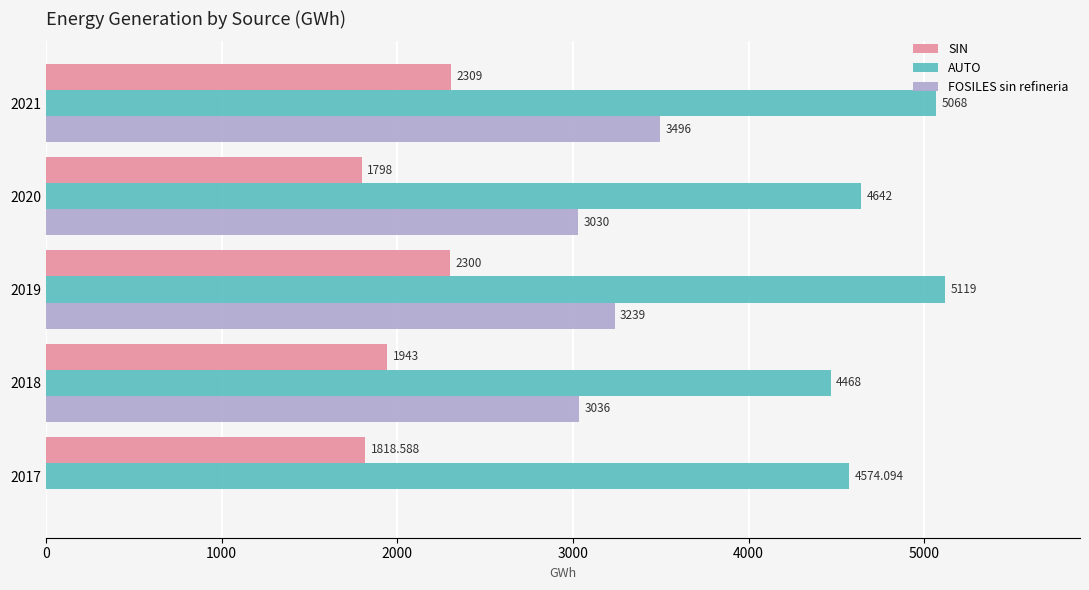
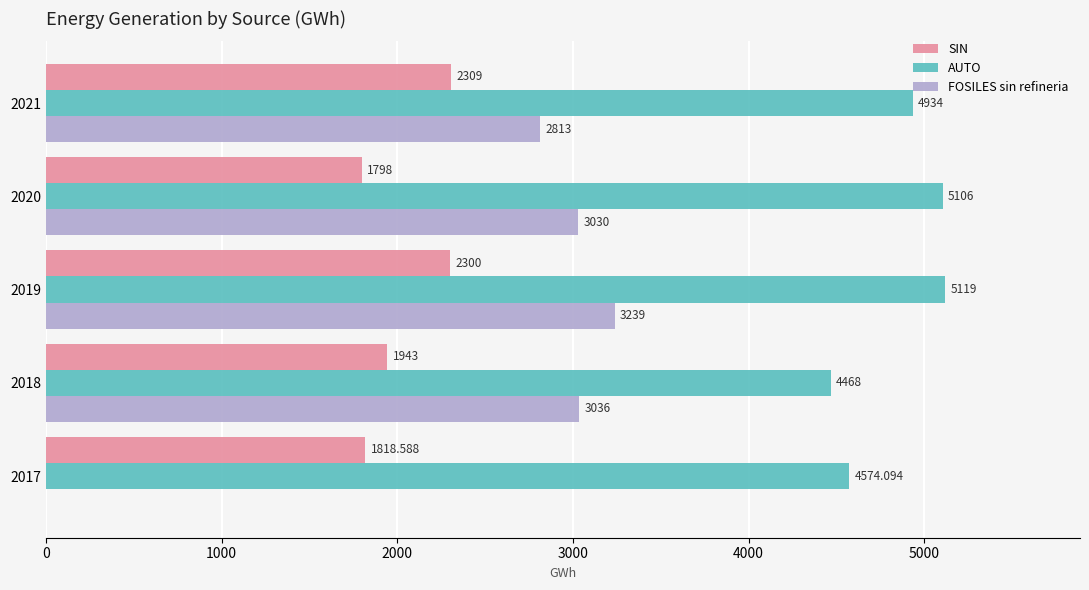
  {
    "SIN": {
      "2021": 2309,
      "2020": 1798,
      "2019": 2300,
      "2018": 1943,
      "2017": 1818.588
    },
    "AUTO": {
-     "2021": 5068,
-     "2020": 4642,
+     "2021": 4934,
+     "2020": 5106,
      "2019": 5119,
      "2018": 4468,
      "2017": 4574.094
    },
    "FOSILES sin refineria": {
-     "2021": 3496,
+     "2021": 2813,
      "2020": 3030,
      "2019": 3239,
      "2018": 3036
    }
  }
